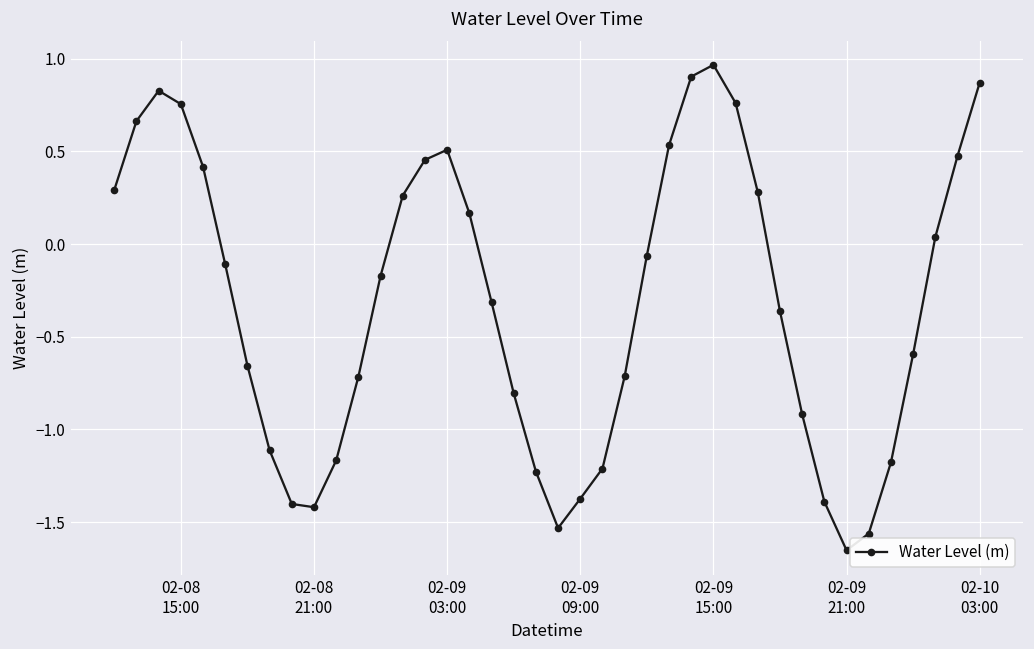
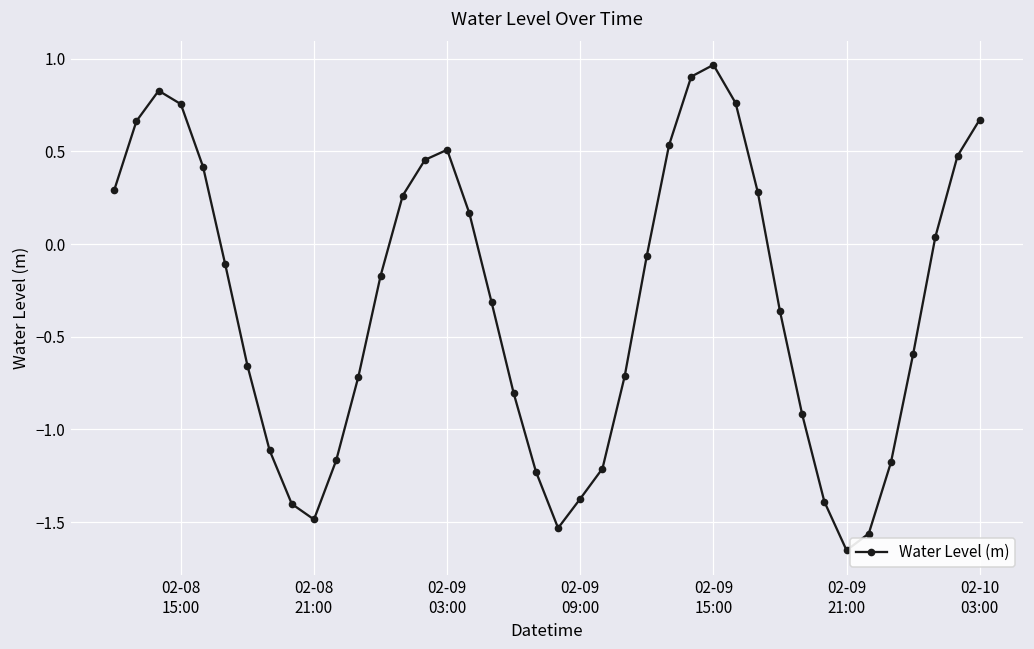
  {
    "02-08 15:00": 0.76,
-   "02-08 21:00": -1.42,
+   "02-08 21:00": -1.49,
    "02-09 03:00": 0.51,
    "02-09 09:00": -1.37,
    "02-09 15:00": 0.97,
    "02-09 21:00": -1.65,
-   "02-10 03:00": 0.87
+   "02-10 03:00": 0.67
  }
